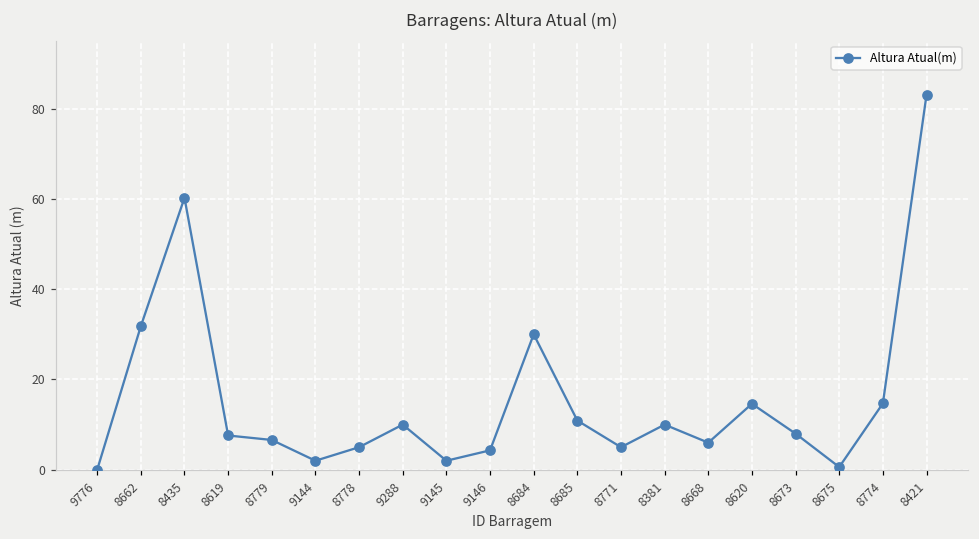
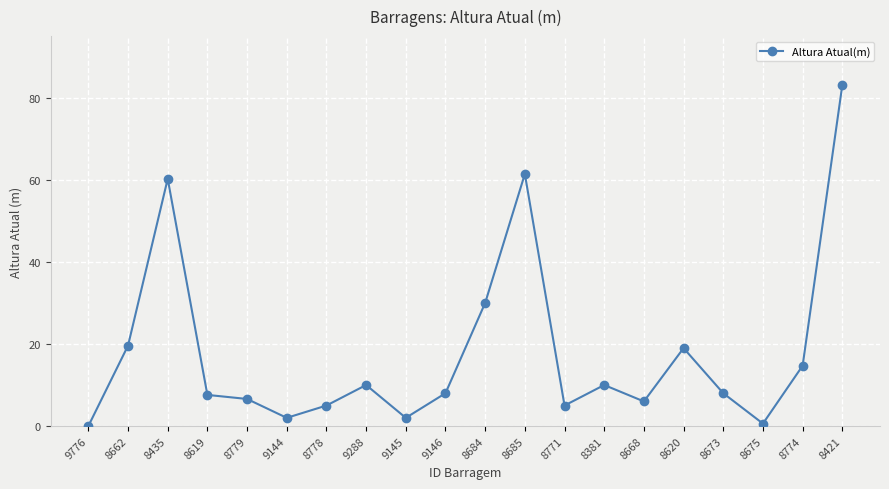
  {
    "9776": 0,
-   "8662": 32,
+   "8662": 20,
    "8435": 60,
    "8619": 8,
    "8779": 7,
    "9144": 2,
    "8778": 5,
    "9288": 10,
    "9145": 2,
-   "9146": 4,
+   "9146": 8,
    "8684": 30,
-   "8685": 11,
+   "8685": 61,
    "8771": 5,
    "8381": 10,
    "8668": 6,
-   "8620": 15,
+   "8620": 19,
    "8673": 8,
    "8675": 1,
    "8774": 15,
    "8421": 83
  }
